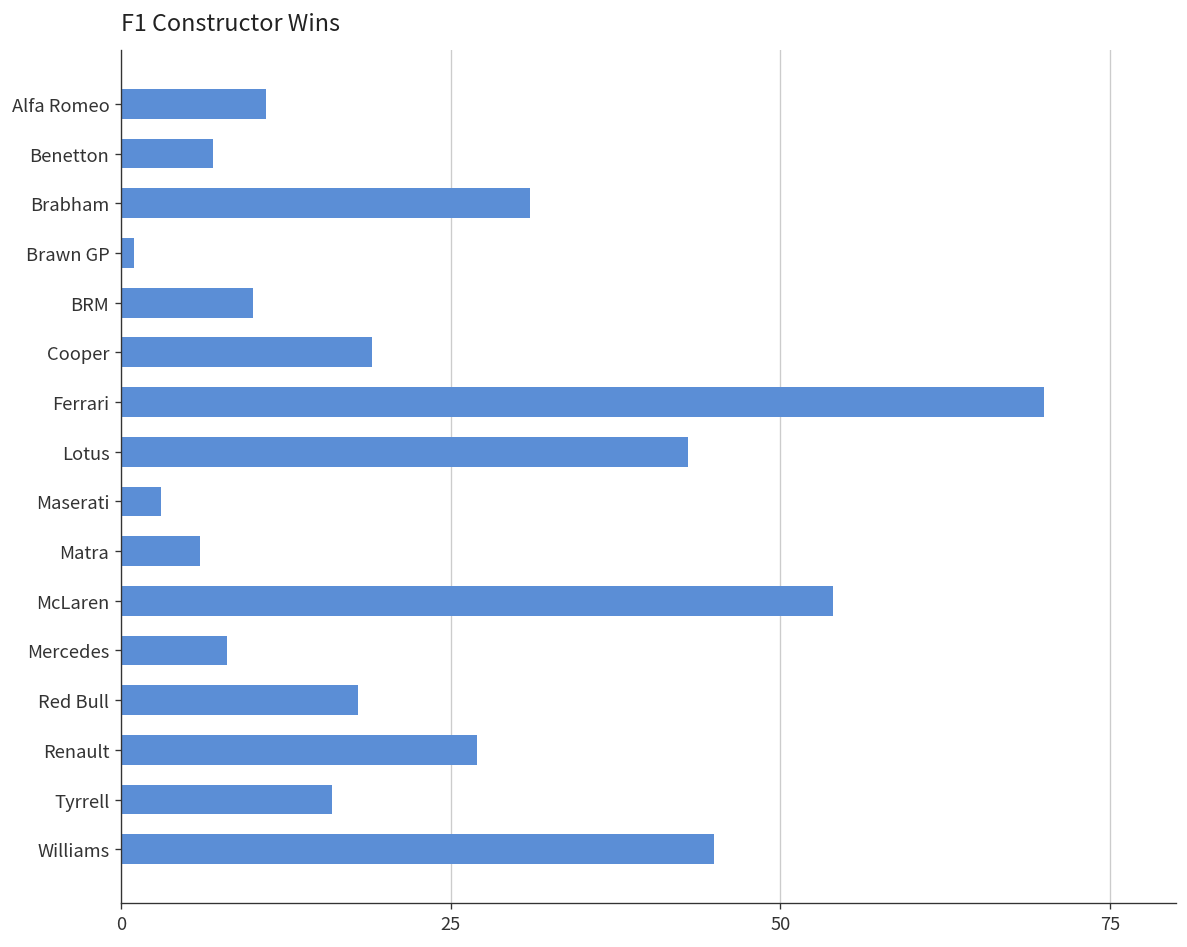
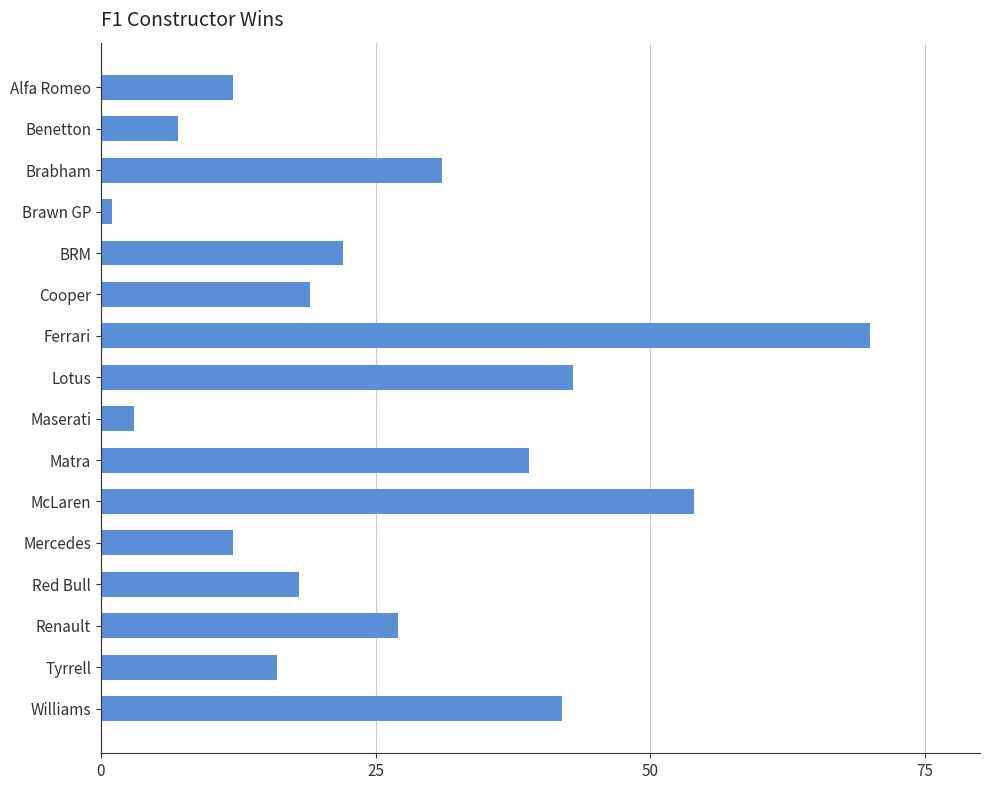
  {
-   "Alfa Romeo": 11,
+   "Alfa Romeo": 12,
    "Benetton": 7,
    "Brabham": 31,
    "Brawn GP": 1,
-   "BRM": 10,
+   "BRM": 22,
    "Cooper": 19,
    "Ferrari": 70,
    "Lotus": 43,
    "Maserati": 3,
-   "Matra": 6,
+   "Matra": 39,
    "McLaren": 54,
-   "Mercedes": 8,
+   "Mercedes": 12,
    "Red Bull": 18,
    "Renault": 27,
    "Tyrrell": 16,
-   "Williams": 45
+   "Williams": 42
  }
